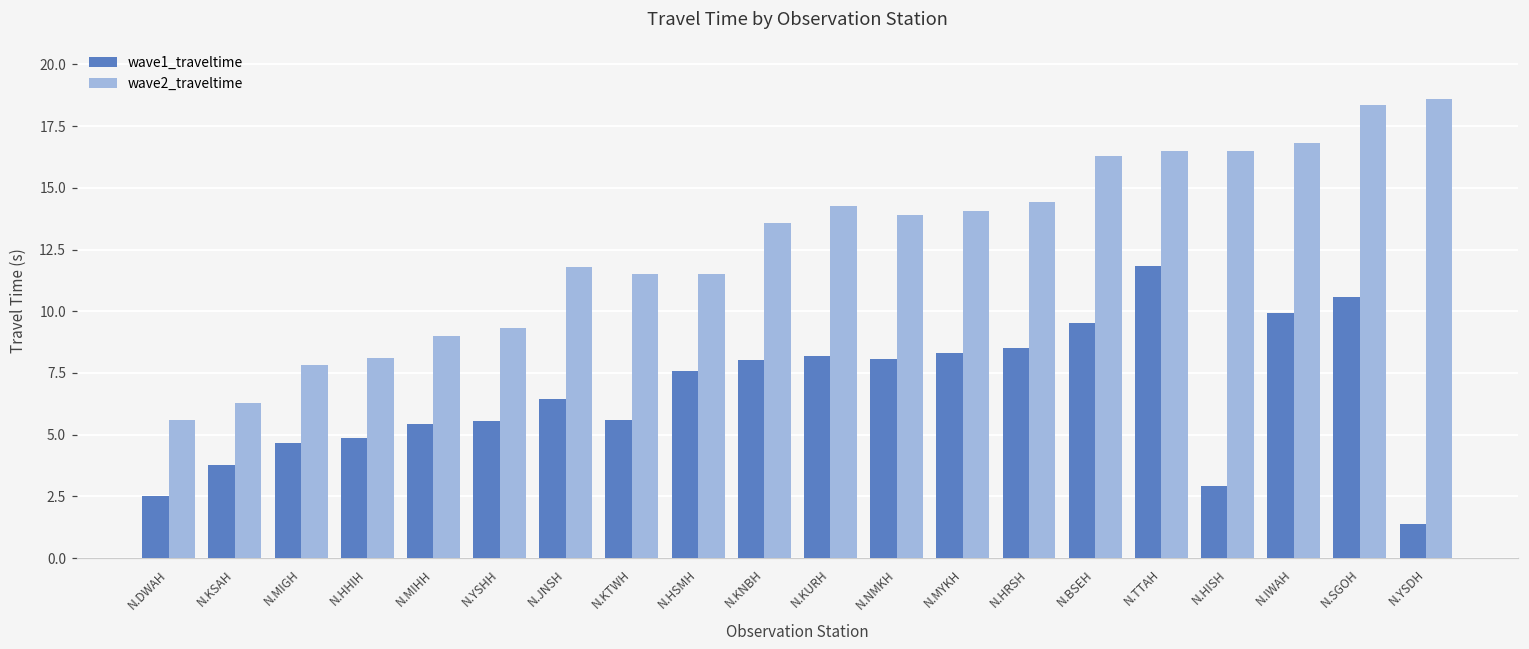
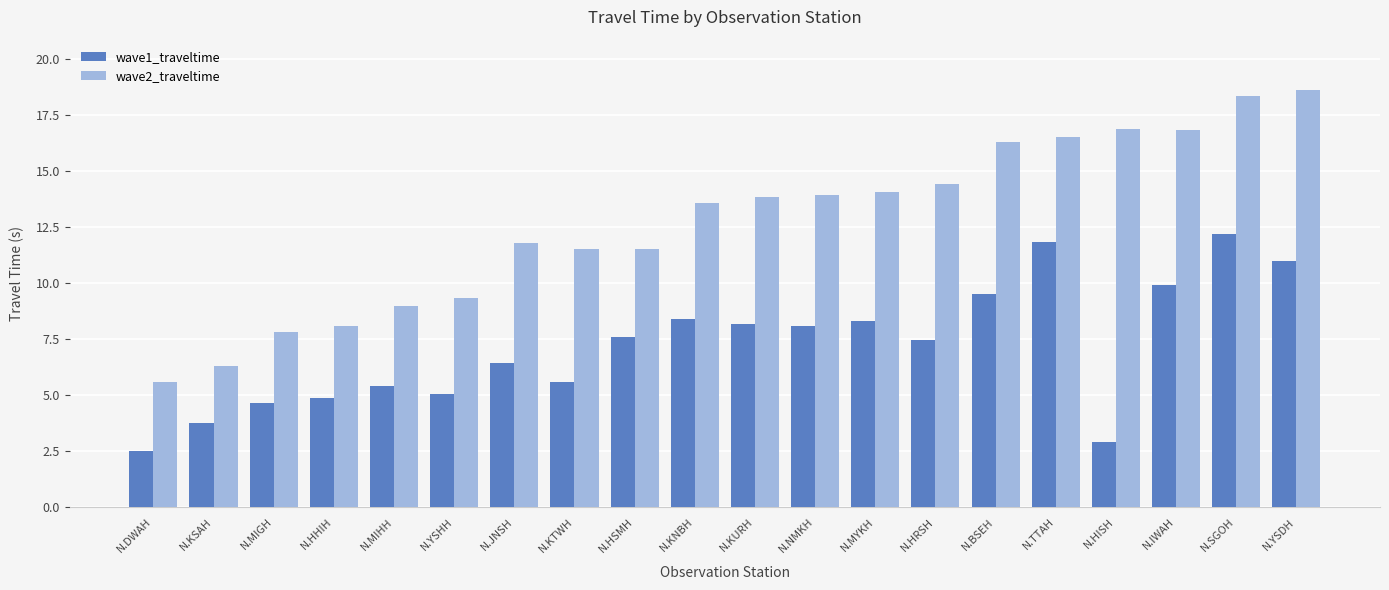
  {
    "wave1_traveltime": {
      "N.DWAH": 2.5,
      "N.KSAH": 3.8,
      "N.MIGH": 4.7,
      "N.HHIH": 4.9,
      "N.MIHH": 5.4,
-     "N.YSHH": 5.6,
+     "N.YSHH": 5.0,
      "N.JNSH": 6.4,
      "N.KTWH": 5.6,
      "N.HSMH": 7.6,
-     "N.KNBH": 8.0,
+     "N.KNBH": 8.4,
      "N.KURH": 8.2,
      "N.NMKH": 8.1,
      "N.MYKH": 8.3,
-     "N.HRSH": 8.5,
+     "N.HRSH": 7.5,
      "N.BSEH": 9.5,
      "N.TTAH": 11.8,
      "N.HISH": 2.9,
      "N.IWAH": 9.9,
-     "N.SGOH": 10.6,
-     "N.YSDH": 1.4
+     "N.SGOH": 12.2,
+     "N.YSDH": 11.0
    },
    "wave2_traveltime": {
      "N.DWAH": 5.6,
      "N.KSAH": 6.3,
      "N.MIGH": 7.8,
      "N.HHIH": 8.1,
      "N.MIHH": 9.0,
      "N.YSHH": 9.3,
      "N.JNSH": 11.8,
      "N.KTWH": 11.5,
      "N.HSMH": 11.5,
      "N.KNBH": 13.6,
-     "N.KURH": 14.3,
+     "N.KURH": 13.8,
      "N.NMKH": 13.9,
      "N.MYKH": 14.1,
      "N.HRSH": 14.4,
      "N.BSEH": 16.3,
      "N.TTAH": 16.5,
-     "N.HISH": 16.5,
+     "N.HISH": 16.9,
      "N.IWAH": 16.8,
      "N.SGOH": 18.4,
      "N.YSDH": 18.6
    }
  }
